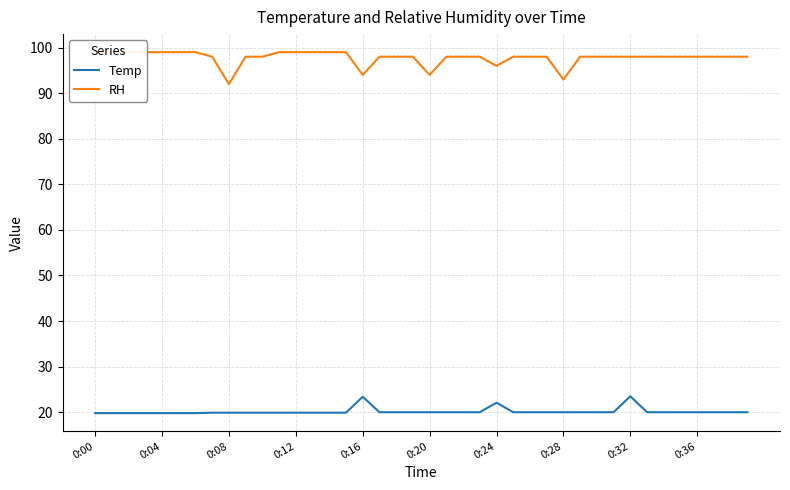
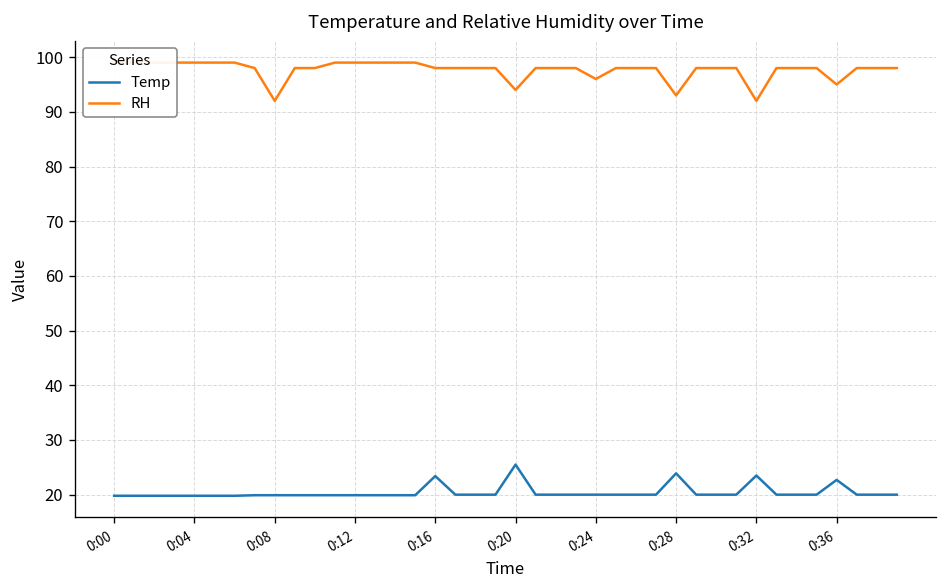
  {
    "Temp": {
      "0:00": 20,
      "0:04": 20,
      "0:08": 20,
      "0:12": 20,
      "0:16": 23,
-     "0:20": 20,
-     "0:24": 22,
-     "0:28": 20,
+     "0:20": 26,
+     "0:24": 20,
+     "0:28": 24,
      "0:32": 24,
-     "0:36": 20
+     "0:36": 23
    },
    "RH": {
      "0:04": 99,
      "0:08": 92,
      "0:12": 99,
-     "0:16": 94,
+     "0:16": 98,
      "0:20": 94,
      "0:24": 96,
      "0:28": 93,
-     "0:32": 98,
-     "0:36": 98
+     "0:32": 92,
+     "0:36": 95
    }
  }
